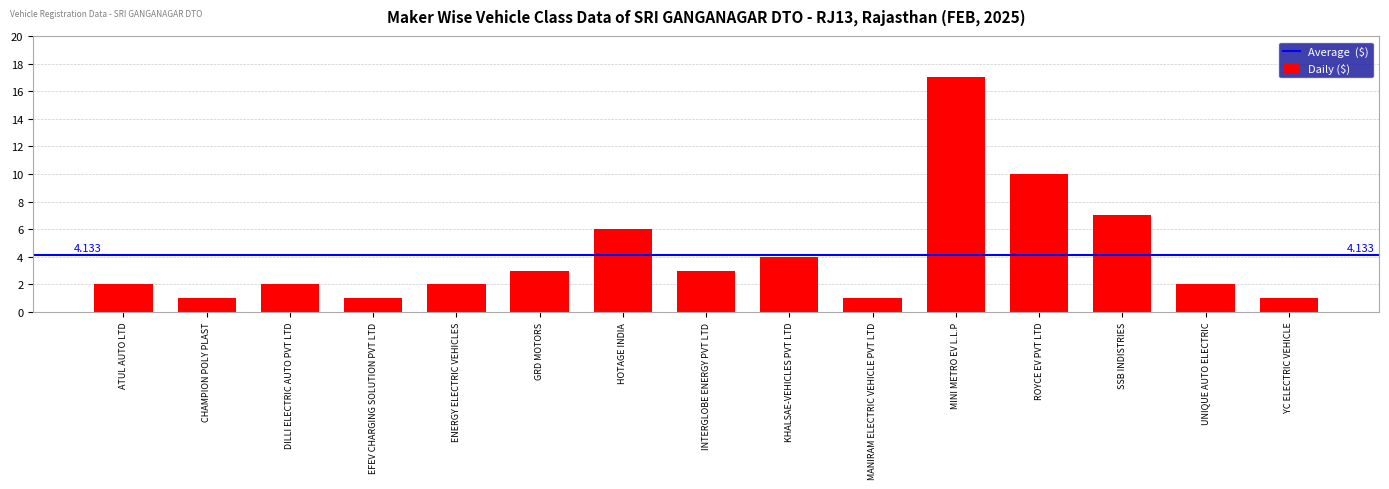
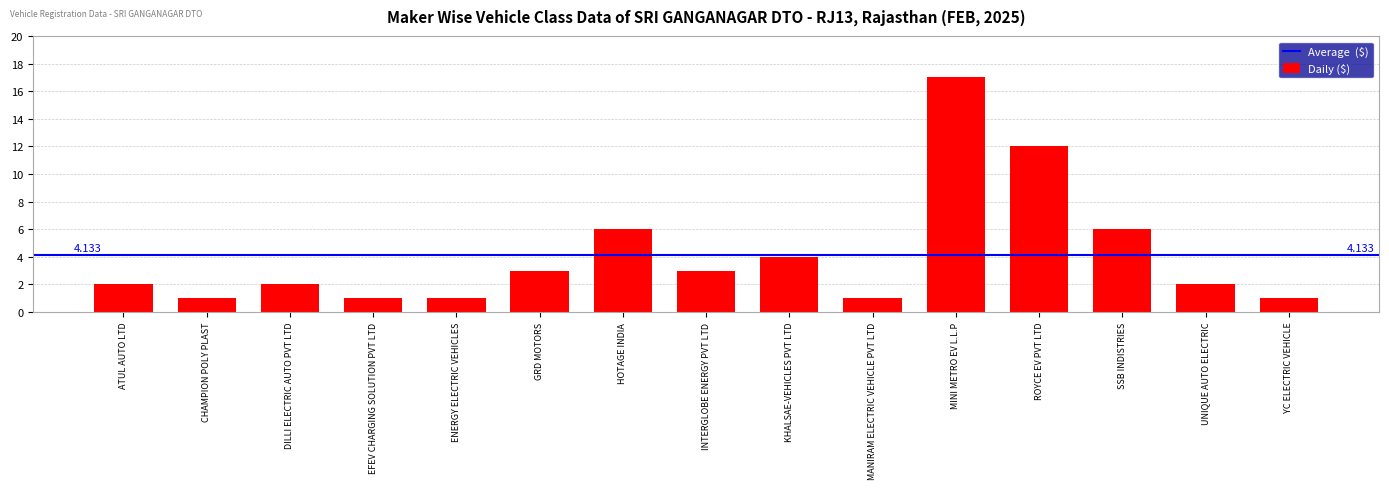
  {
    "ATUL AUTO LTD": 2,
    "CHAMPION POLY PLAST": 1,
    "DILLI ELECTRIC AUTO PVT LTD": 2,
    "EFEV CHARGING SOLUTION PVT LTD": 1,
-   "ENERGY ELECTRIC VEHICLES": 2,
+   "ENERGY ELECTRIC VEHICLES": 1,
    "GRD MOTORS": 3,
    "HOTAGE INDIA": 6,
    "INTERGLOBE ENERGY PVT LTD": 3,
    "KHALSAE-VEHICLES PVT LTD": 4,
    "MANIRAM ELECTRIC VEHICLE PVT LTD": 1,
    "MINI METRO EV L.L.P": 17,
-   "ROYCE EV PVT LTD": 10,
-   "SSB INDISTRIES": 7,
+   "ROYCE EV PVT LTD": 12,
+   "SSB INDISTRIES": 6,
    "UNIQUE AUTO ELECTRIC": 2,
    "YC ELECTRIC VEHICLE": 1
  }
